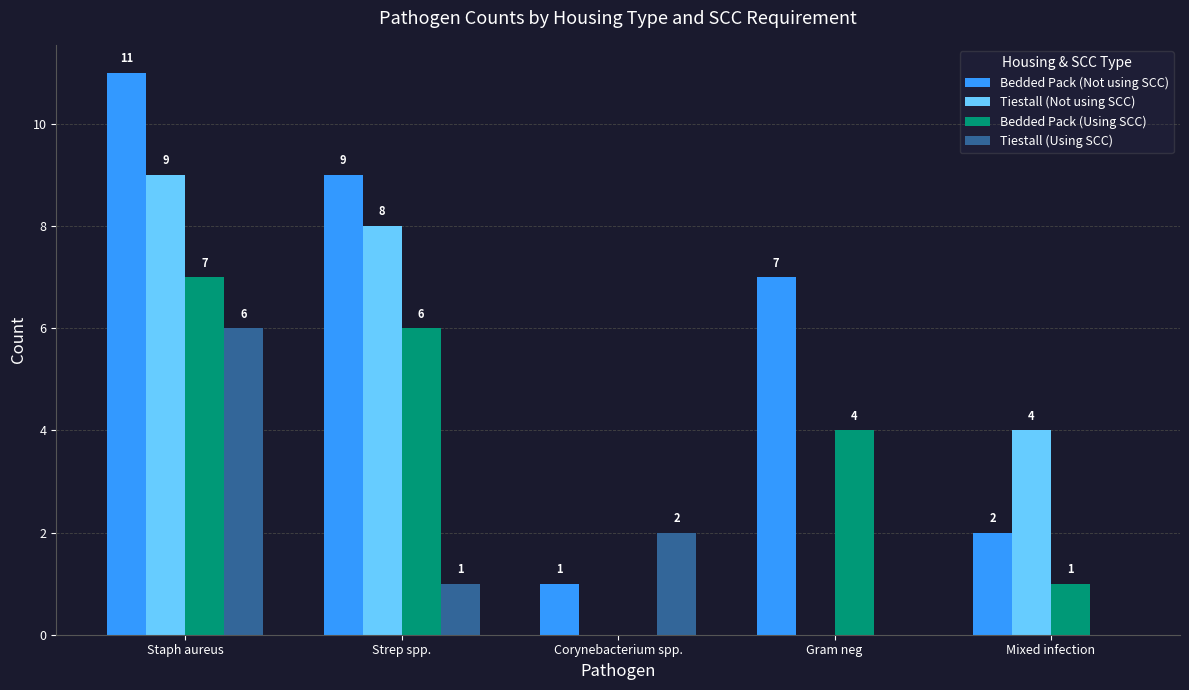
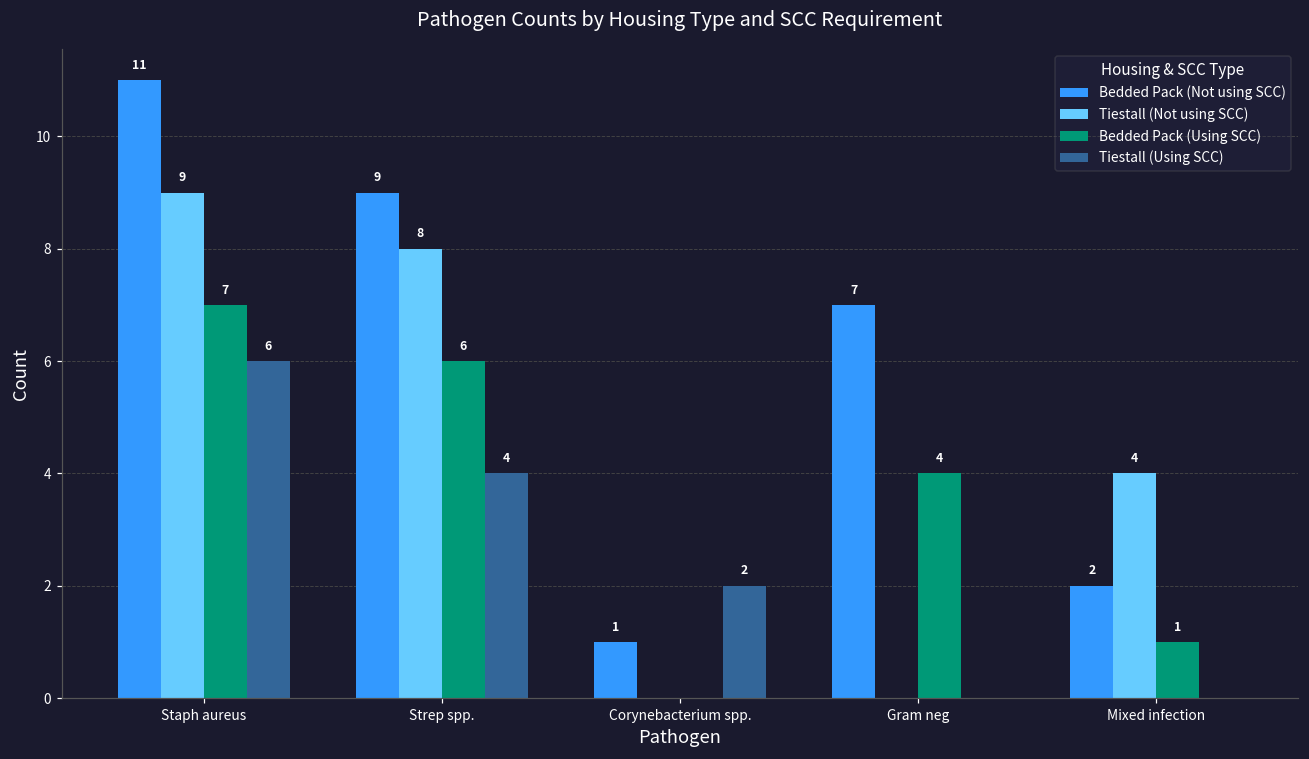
  {
    "Bedded Pack (Not using SCC)": {
      "Staph aureus": 11,
      "Strep spp.": 9,
      "Corynebacterium spp.": 1,
      "Gram neg": 7,
      "Mixed infection": 2
    },
    "Tiestall (Not using SCC)": {
      "Staph aureus": 9,
      "Strep spp.": 8,
      "Mixed infection": 4
    },
    "Bedded Pack (Using SCC)": {
      "Staph aureus": 7,
      "Strep spp.": 6,
      "Gram neg": 4,
      "Mixed infection": 1
    },
    "Tiestall (Using SCC)": {
      "Staph aureus": 6,
-     "Strep spp.": 1,
+     "Strep spp.": 4,
      "Corynebacterium spp.": 2
    }
  }
